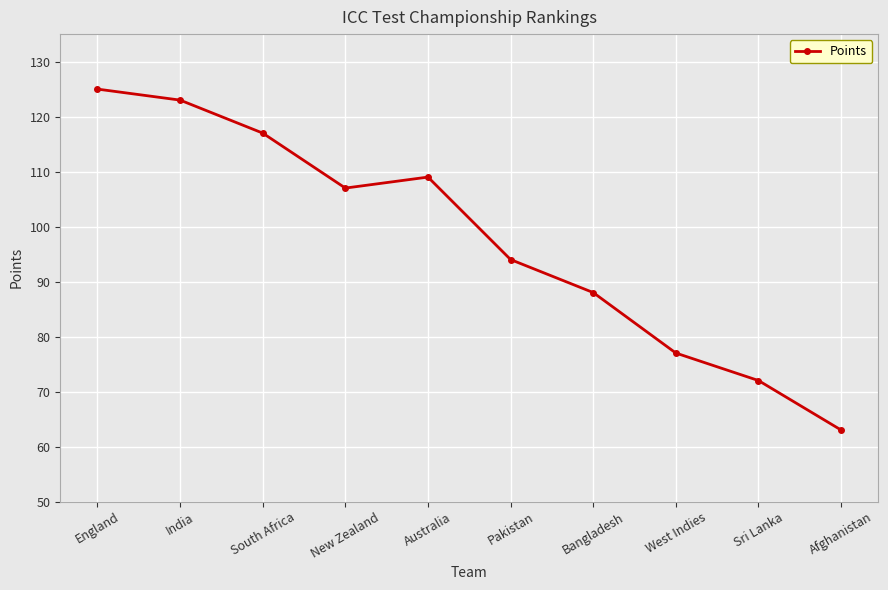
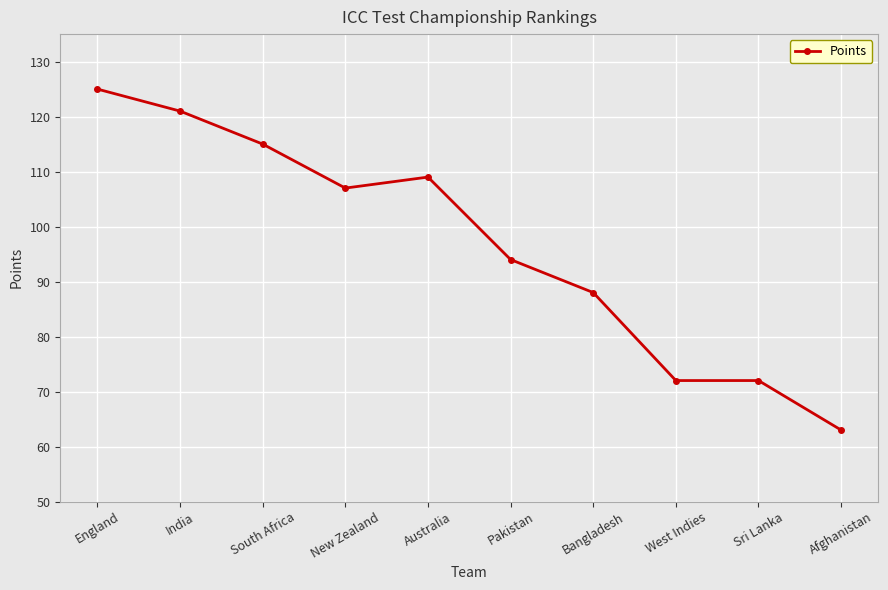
  {
    "England": 125,
-   "India": 123,
-   "South Africa": 117,
+   "India": 121,
+   "South Africa": 115,
    "New Zealand": 107,
    "Australia": 109,
    "Pakistan": 94,
    "Bangladesh": 88,
-   "West Indies": 77,
+   "West Indies": 72,
    "Sri Lanka": 72,
    "Afghanistan": 63
  }
